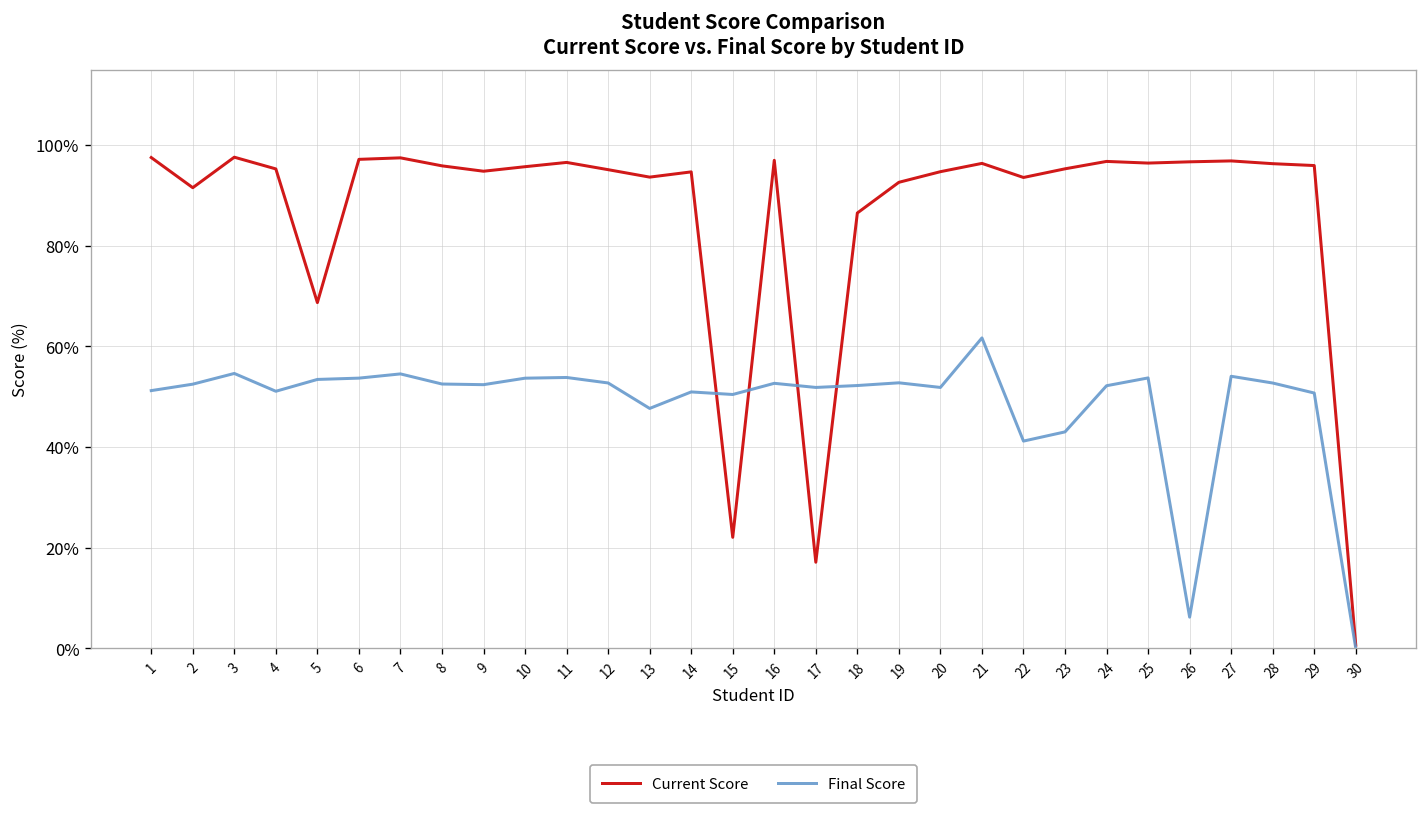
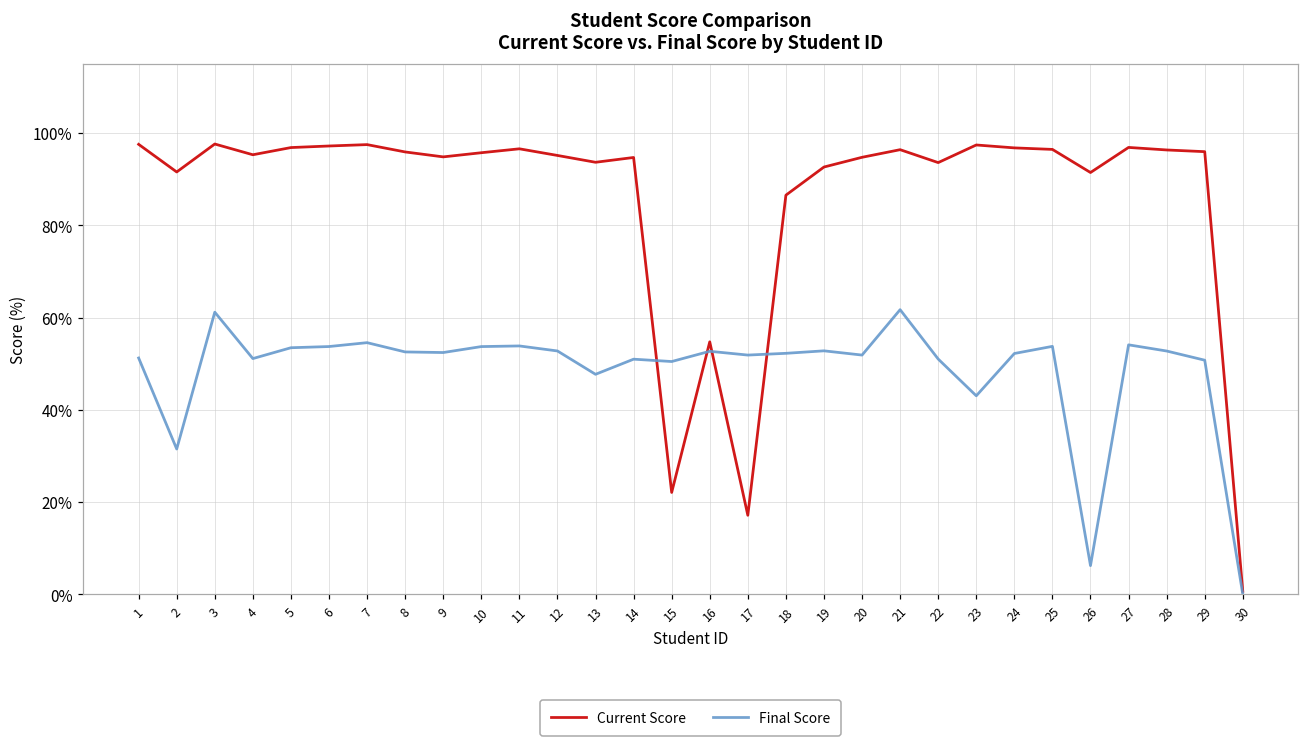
  {
    "Current Score": {
      "1": "98%",
      "2": "92%",
      "3": "98%",
      "4": "95%",
-     "5": "69%",
+     "5": "97%",
      "6": "97%",
      "7": "97%",
      "8": "96%",
      "9": "95%",
      "10": "96%",
      "11": "97%",
      "12": "95%",
      "13": "94%",
      "14": "95%",
      "15": "22%",
-     "16": "97%",
+     "16": "55%",
      "17": "17%",
      "18": "87%",
      "19": "93%",
      "20": "95%",
      "21": "96%",
      "22": "94%",
-     "23": "95%",
+     "23": "97%",
      "24": "97%",
      "25": "96%",
-     "26": "97%",
+     "26": "91%",
      "27": "97%",
      "28": "96%",
      "29": "96%",
      "30": "1%"
    },
    "Final Score": {
      "1": "51%",
-     "2": "53%",
-     "3": "55%",
+     "2": "32%",
+     "3": "61%",
      "4": "51%",
      "5": "53%",
      "6": "54%",
      "7": "55%",
      "8": "53%",
      "9": "52%",
      "10": "54%",
      "11": "54%",
      "12": "53%",
      "13": "48%",
      "14": "51%",
      "15": "50%",
      "16": "53%",
      "17": "52%",
      "18": "52%",
      "19": "53%",
      "20": "52%",
      "21": "62%",
-     "22": "41%",
+     "22": "51%",
      "23": "43%",
      "24": "52%",
      "25": "54%",
      "26": "6%",
      "27": "54%",
      "28": "53%",
      "29": "51%",
      "30": "0%"
    }
  }
